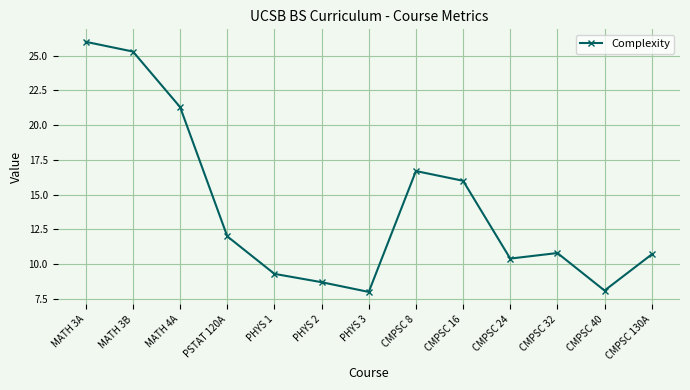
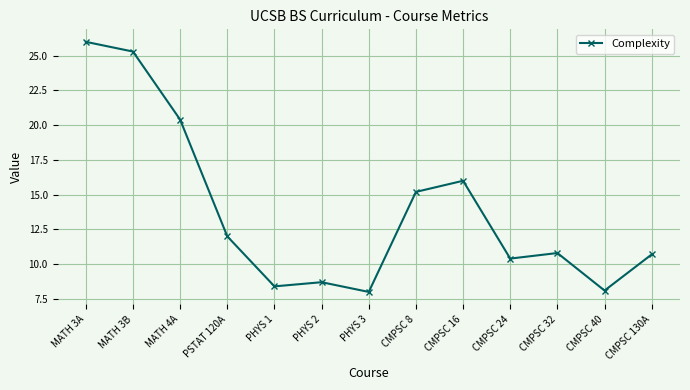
  {
    "MATH 3A": 26.0,
    "MATH 3B": 25.3,
-   "MATH 4A": 21.3,
+   "MATH 4A": 20.4,
    "PSTAT 120A": 12.0,
-   "PHYS 1": 9.3,
+   "PHYS 1": 8.4,
    "PHYS 2": 8.7,
    "PHYS 3": 8.0,
-   "CMPSC 8": 16.7,
+   "CMPSC 8": 15.2,
    "CMPSC 16": 16.0,
    "CMPSC 24": 10.4,
    "CMPSC 32": 10.8,
    "CMPSC 40": 8.1,
    "CMPSC 130A": 10.7
  }
